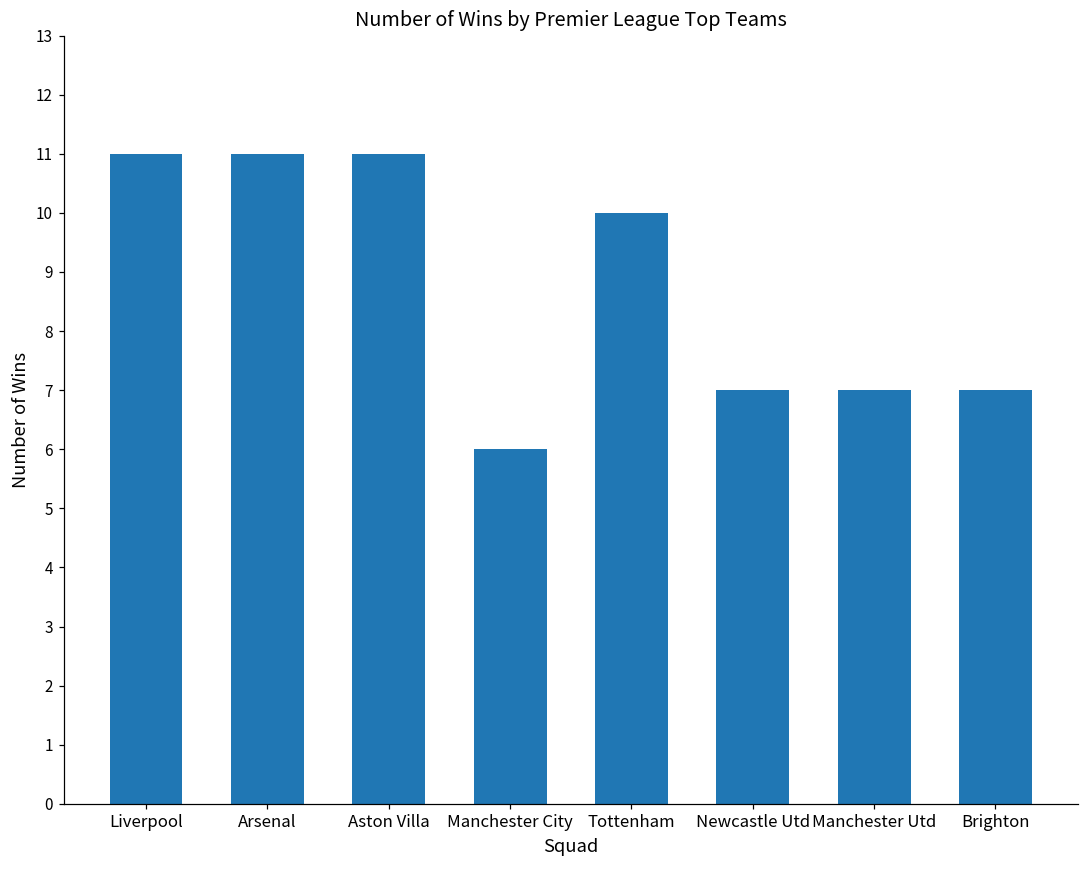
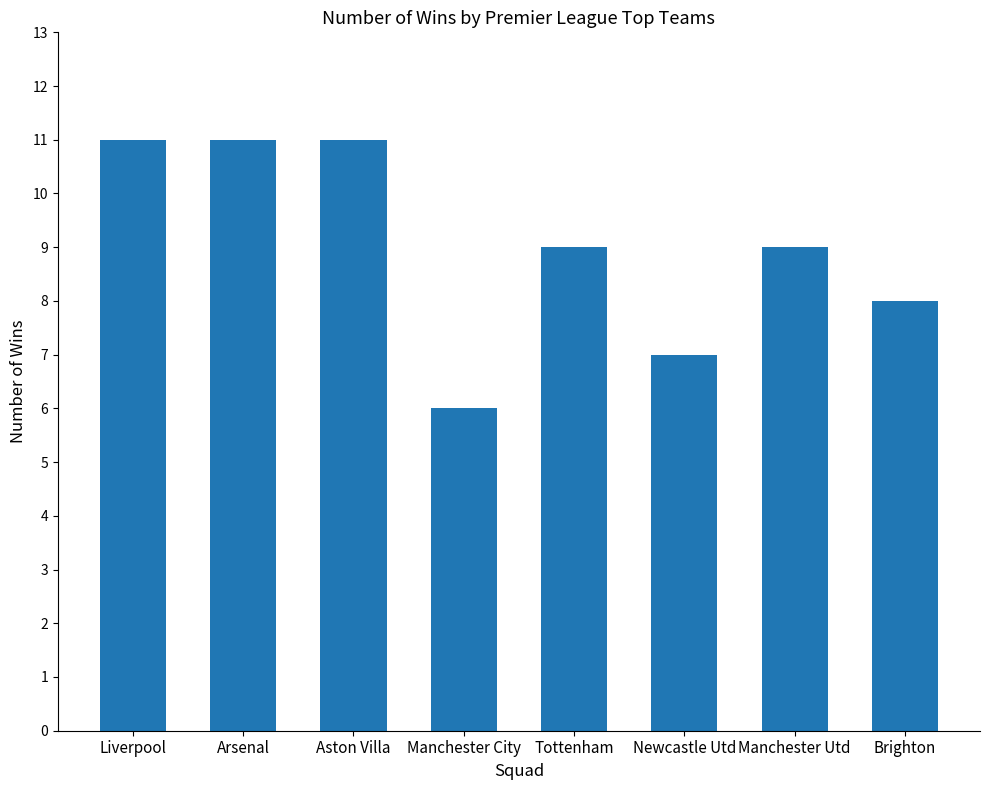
  {
    "Liverpool": 11,
    "Arsenal": 11,
    "Aston Villa": 11,
    "Manchester City": 6,
-   "Tottenham": 10,
+   "Tottenham": 9,
    "Newcastle Utd": 7,
-   "Manchester Utd": 7,
-   "Brighton": 7
+   "Manchester Utd": 9,
+   "Brighton": 8
  }
